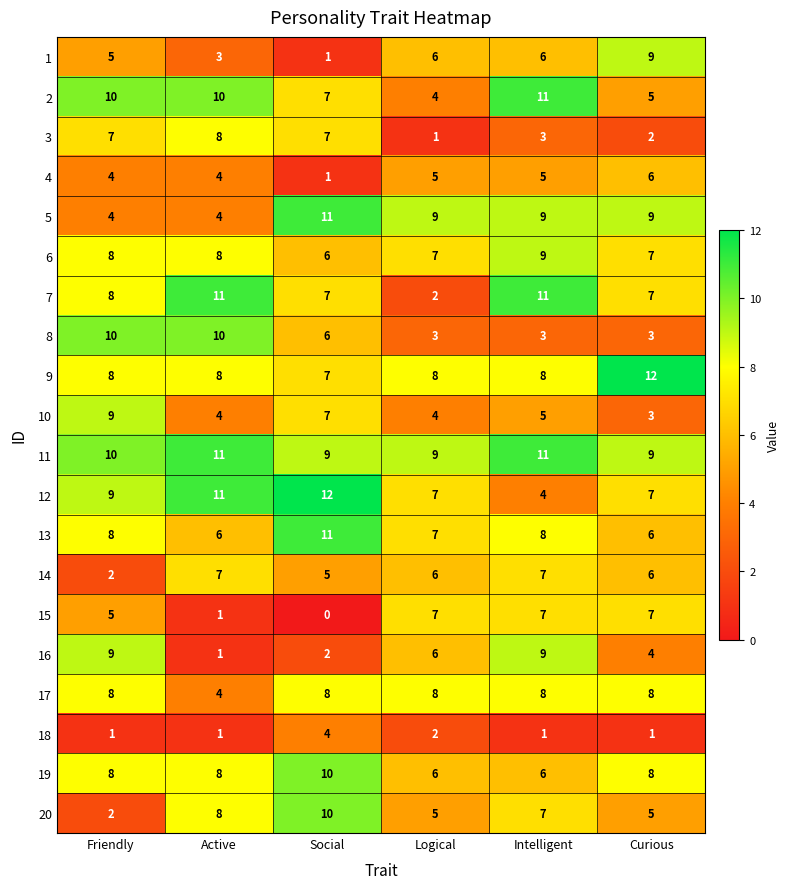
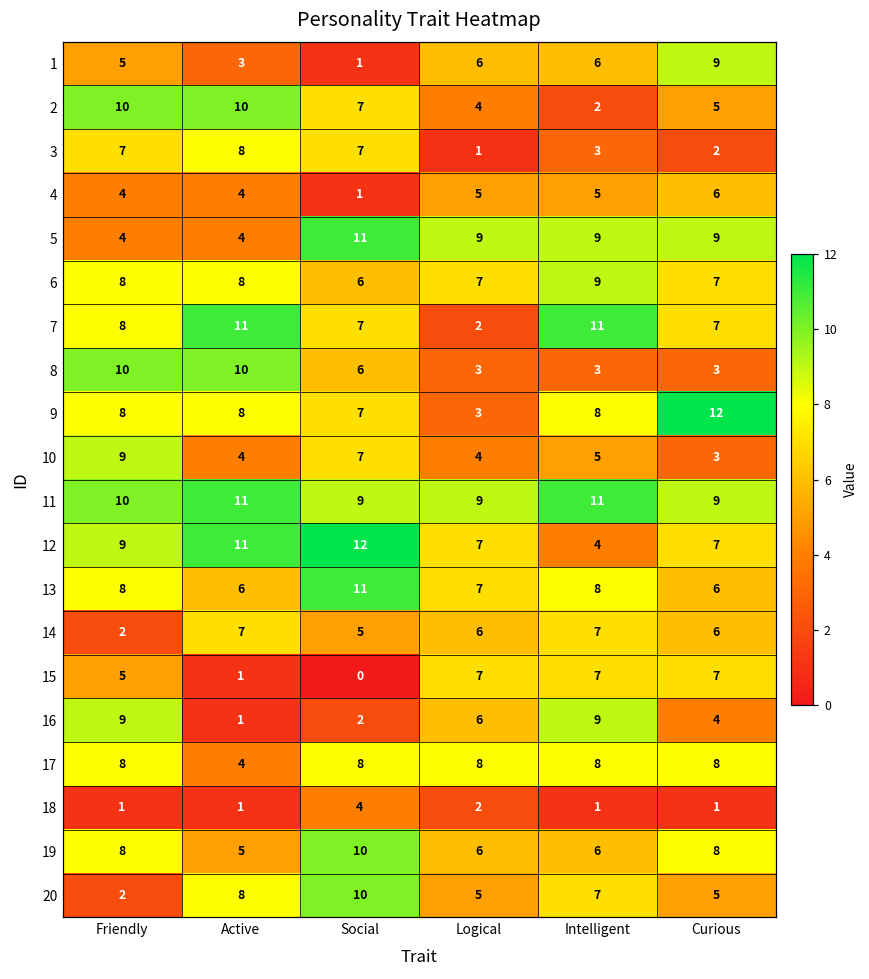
  {
    "1": {
      "Friendly": 5,
      "Active": 3,
      "Social": 1,
      "Logical": 6,
      "Intelligent": 6,
      "Curious": 9
    },
    "2": {
      "Friendly": 10,
      "Active": 10,
      "Social": 7,
      "Logical": 4,
-     "Intelligent": 11,
+     "Intelligent": 2,
      "Curious": 5
    },
    "3": {
      "Friendly": 7,
      "Active": 8,
      "Social": 7,
      "Logical": 1,
      "Intelligent": 3,
      "Curious": 2
    },
    "4": {
      "Friendly": 4,
      "Active": 4,
      "Social": 1,
      "Logical": 5,
      "Intelligent": 5,
      "Curious": 6
    },
    "5": {
      "Friendly": 4,
      "Active": 4,
      "Social": 11,
      "Logical": 9,
      "Intelligent": 9,
      "Curious": 9
    },
    "6": {
      "Friendly": 8,
      "Active": 8,
      "Social": 6,
      "Logical": 7,
      "Intelligent": 9,
      "Curious": 7
    },
    "7": {
      "Friendly": 8,
      "Active": 11,
      "Social": 7,
      "Logical": 2,
      "Intelligent": 11,
      "Curious": 7
    },
    "8": {
      "Friendly": 10,
      "Active": 10,
      "Social": 6,
      "Logical": 3,
      "Intelligent": 3,
      "Curious": 3
    },
    "9": {
      "Friendly": 8,
      "Active": 8,
      "Social": 7,
-     "Logical": 8,
+     "Logical": 3,
      "Intelligent": 8,
      "Curious": 12
    },
    "10": {
      "Friendly": 9,
      "Active": 4,
      "Social": 7,
      "Logical": 4,
      "Intelligent": 5,
      "Curious": 3
    },
    "11": {
      "Friendly": 10,
      "Active": 11,
      "Social": 9,
      "Logical": 9,
      "Intelligent": 11,
      "Curious": 9
    },
    "12": {
      "Friendly": 9,
      "Active": 11,
      "Social": 12,
      "Logical": 7,
      "Intelligent": 4,
      "Curious": 7
    },
    "13": {
      "Friendly": 8,
      "Active": 6,
      "Social": 11,
      "Logical": 7,
      "Intelligent": 8,
      "Curious": 6
    },
    "14": {
      "Friendly": 2,
      "Active": 7,
      "Social": 5,
      "Logical": 6,
      "Intelligent": 7,
      "Curious": 6
    },
    "15": {
      "Friendly": 5,
      "Active": 1,
      "Social": 0,
      "Logical": 7,
      "Intelligent": 7,
      "Curious": 7
    },
    "16": {
      "Friendly": 9,
      "Active": 1,
      "Social": 2,
      "Logical": 6,
      "Intelligent": 9,
      "Curious": 4
    },
    "17": {
      "Friendly": 8,
      "Active": 4,
      "Social": 8,
      "Logical": 8,
      "Intelligent": 8,
      "Curious": 8
    },
    "18": {
      "Friendly": 1,
      "Active": 1,
      "Social": 4,
      "Logical": 2,
      "Intelligent": 1,
      "Curious": 1
    },
    "19": {
      "Friendly": 8,
-     "Active": 8,
+     "Active": 5,
      "Social": 10,
      "Logical": 6,
      "Intelligent": 6,
      "Curious": 8
    },
    "20": {
      "Friendly": 2,
      "Active": 8,
      "Social": 10,
      "Logical": 5,
      "Intelligent": 7,
      "Curious": 5
    }
  }
